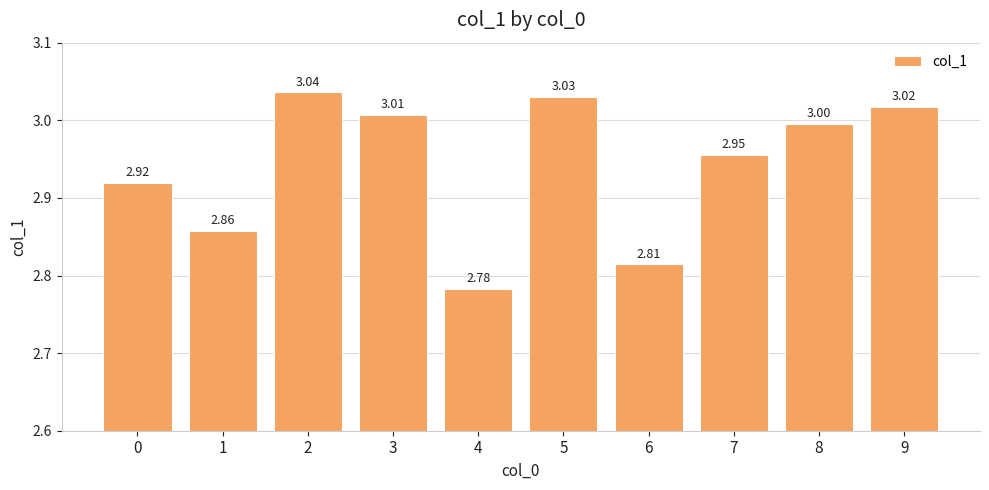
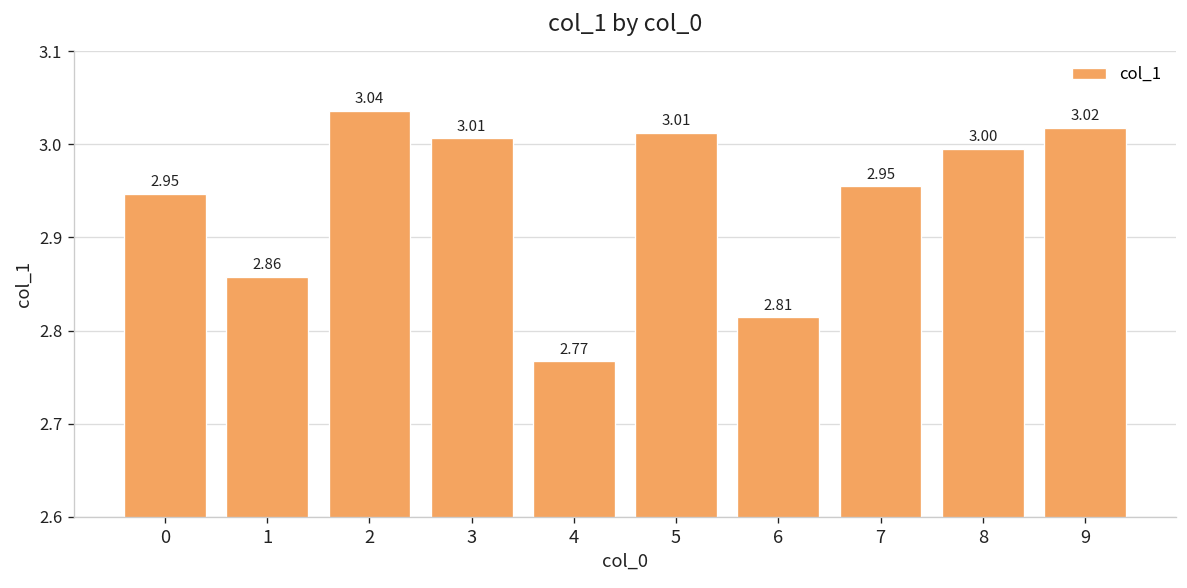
  {
-   "0": 2.92,
+   "0": 2.95,
    "1": 2.86,
    "2": 3.04,
    "3": 3.01,
-   "4": 2.78,
-   "5": 3.03,
+   "4": 2.77,
+   "5": 3.01,
    "6": 2.81,
    "7": 2.95,
    "8": 3.00,
    "9": 3.02
  }
